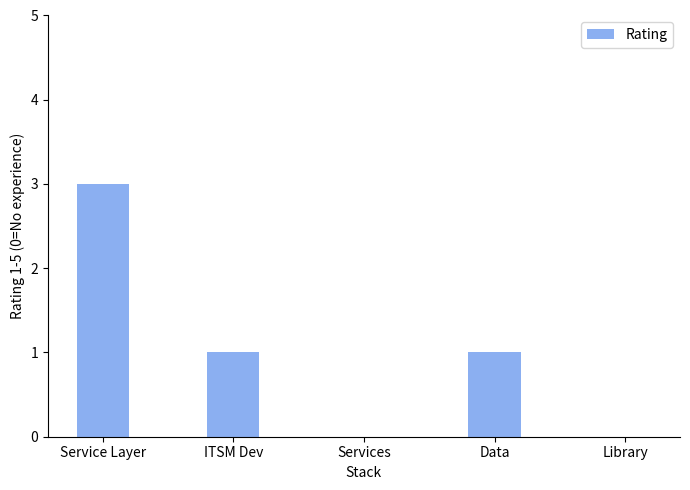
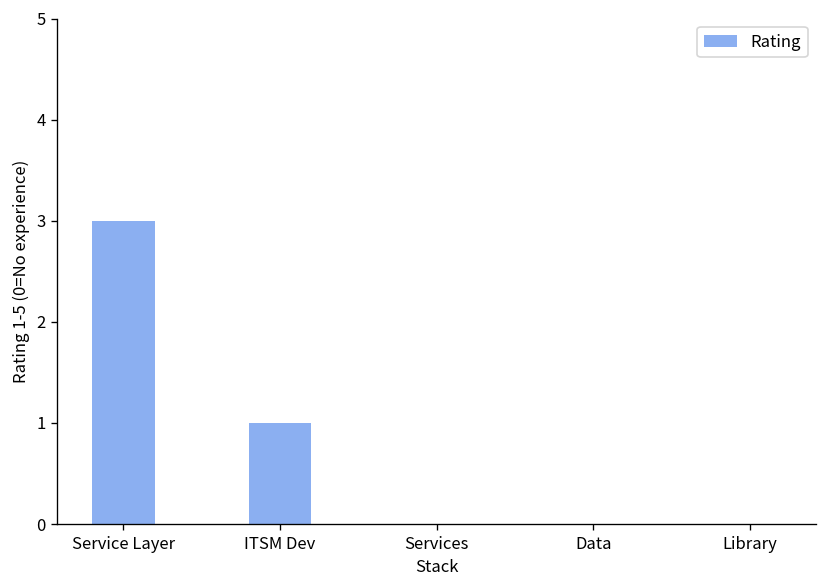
  {
    "Service Layer": 3,
    "ITSM Dev": 1,
    "Services": 0,
-   "Data": 1,
+   "Data": 0,
    "Library": 0
  }
